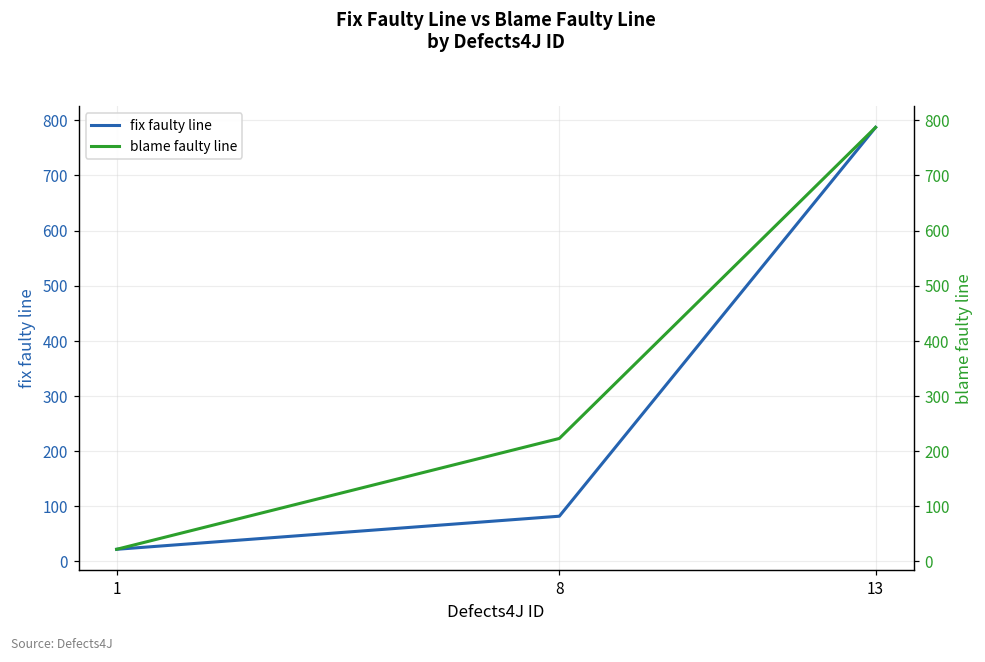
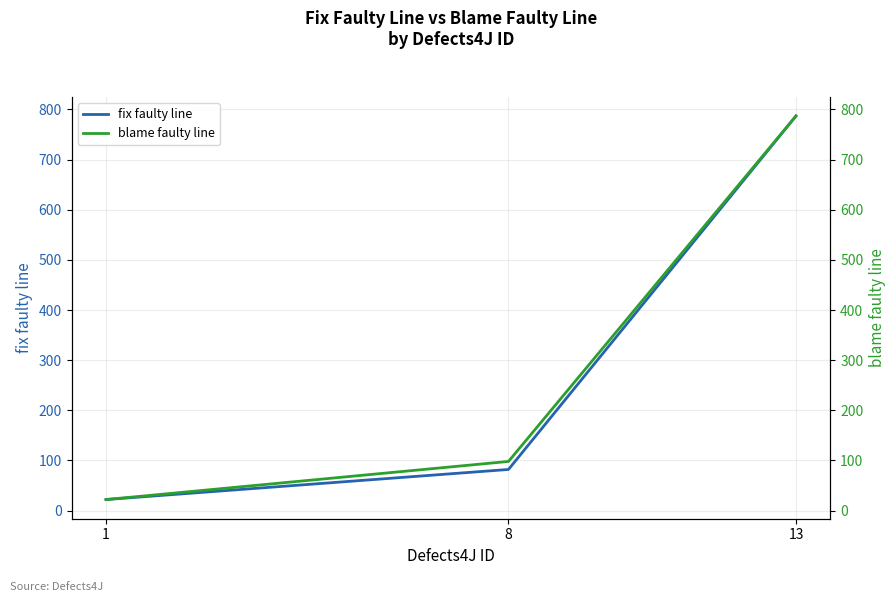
  {
    "fix faulty line": {
      "1": 20,
      "8": 80,
      "13": 790
    },
    "blame faulty line": {
      "1": 20,
-     "8": 220,
+     "8": 100,
      "13": 790
    }
  }
